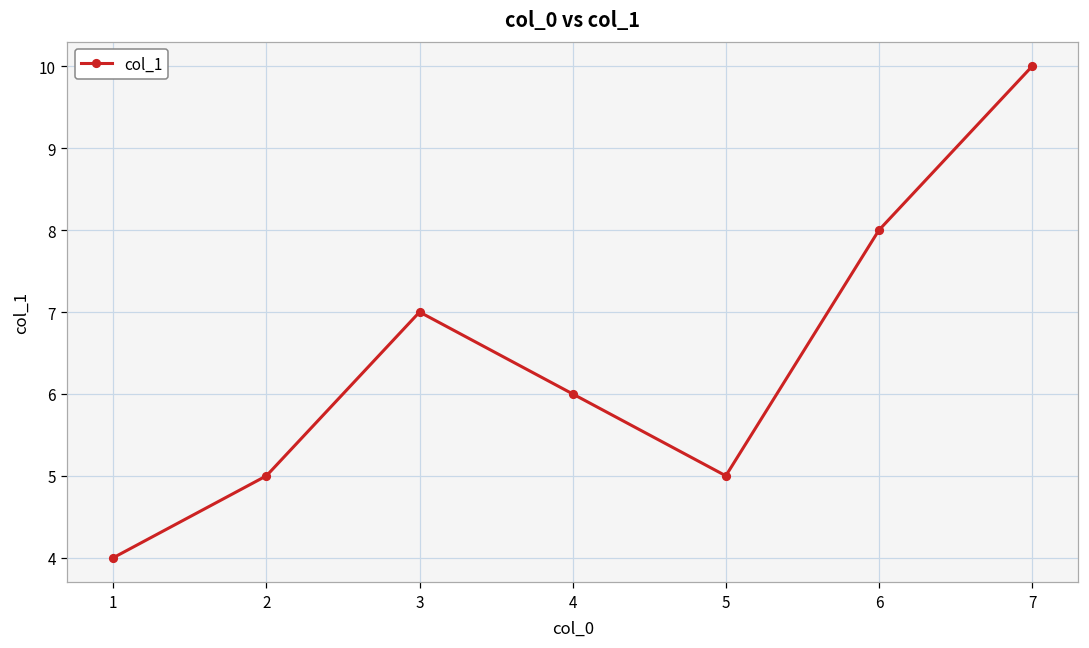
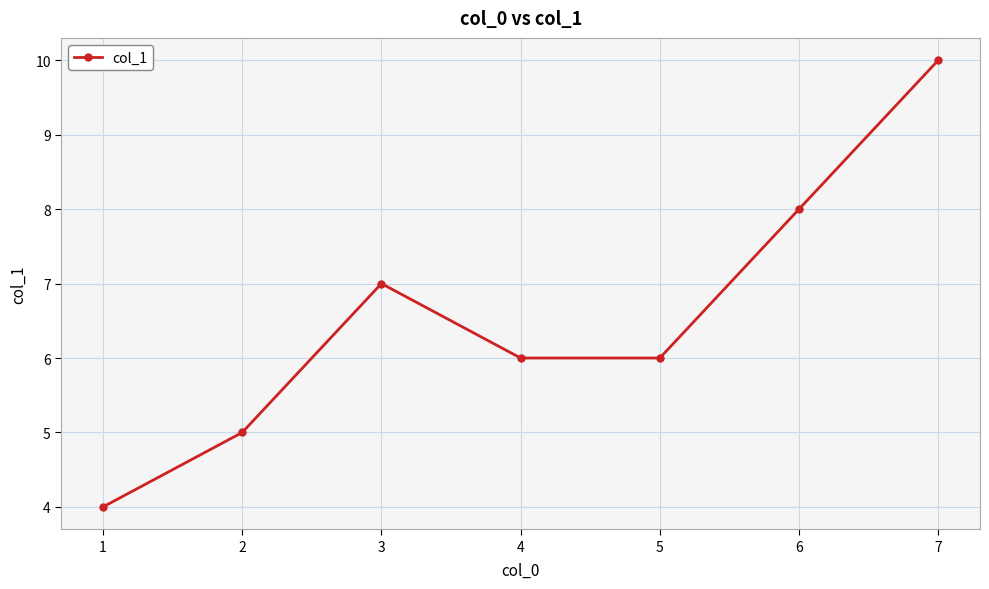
  {
    "1": 4,
    "2": 5,
    "3": 7,
    "4": 6,
-   "5": 5,
+   "5": 6,
    "6": 8,
    "7": 10
  }
